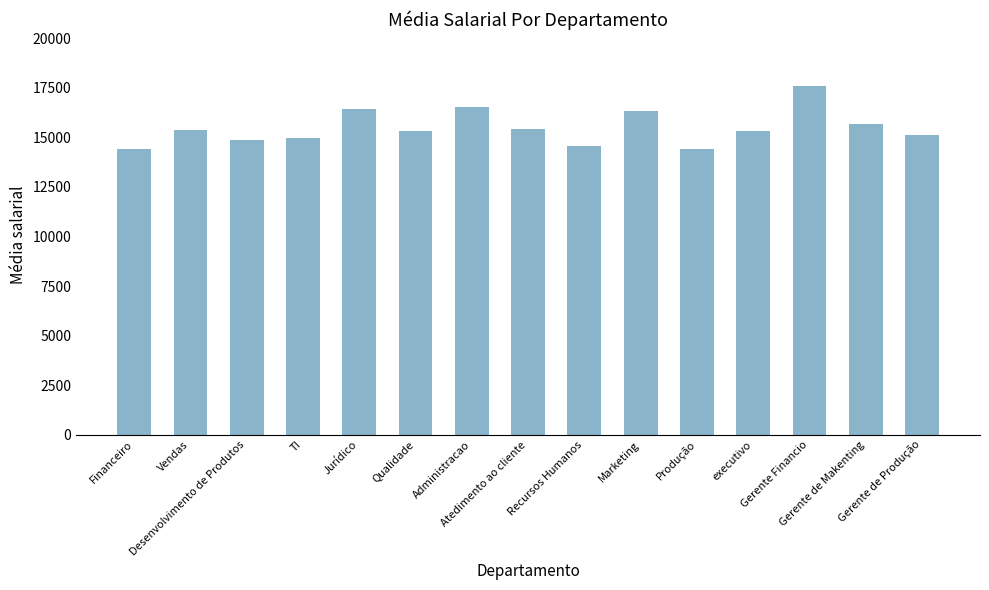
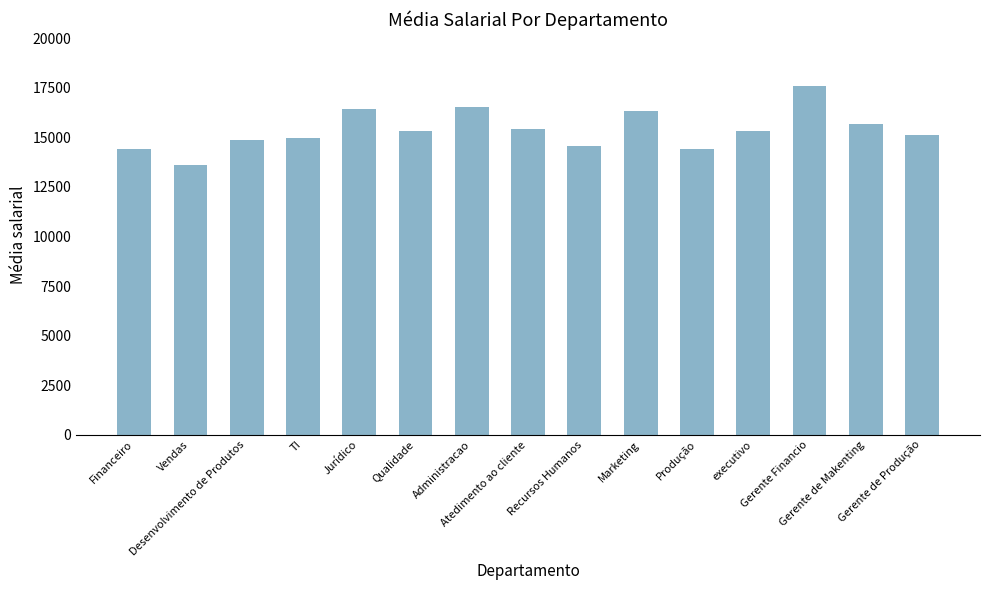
  {
    "Financeiro": 14400,
-   "Vendas": 15400,
+   "Vendas": 13600,
    "Desenvolvimento de Produtos": 14900,
    "TI": 15000,
    "Jurídico": 16400,
    "Qualidade": 15300,
    "Administracao": 16600,
    "Atedimento ao cliente": 15400,
    "Recursos Humanos": 14600,
    "Marketing": 16300,
    "Produção": 14400,
    "executivo": 15300,
    "Gerente Financio": 17600,
    "Gerente de Makenting": 15700,
    "Gerente de Produção": 15100
  }
